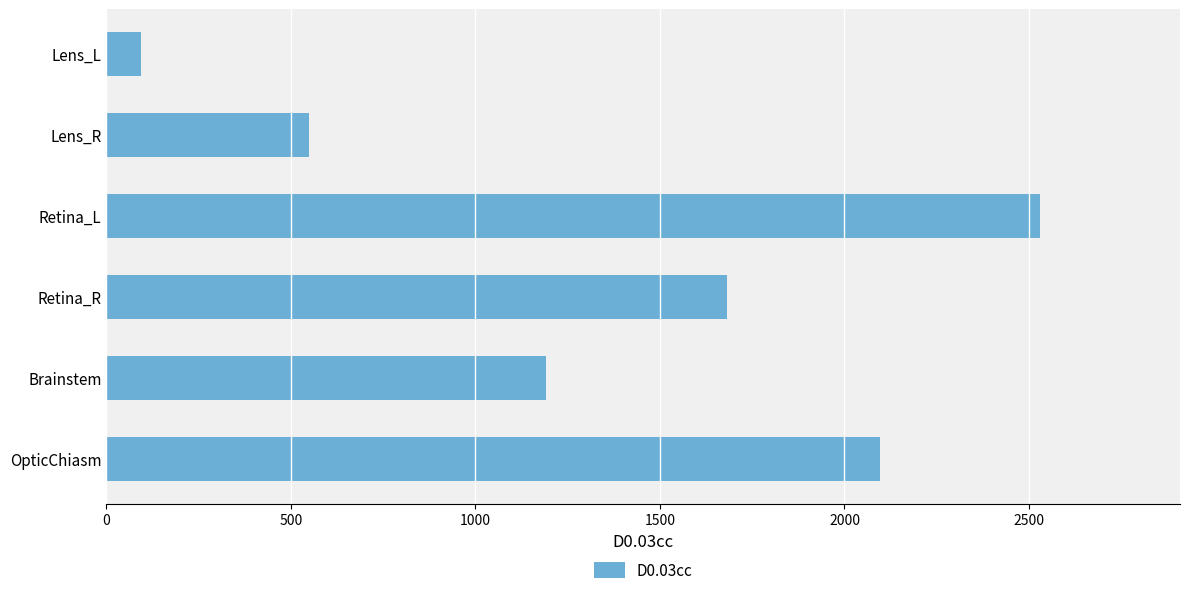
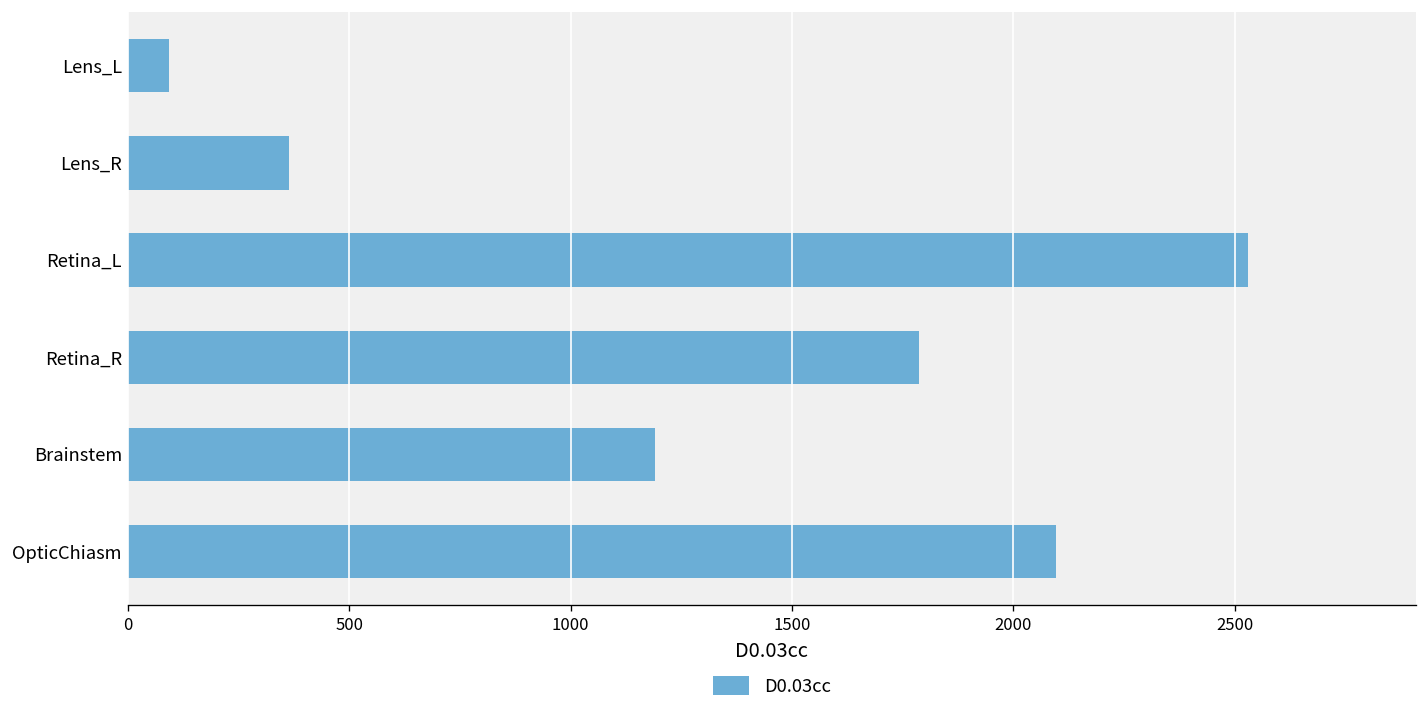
  {
    "Lens_L": 90,
-   "Lens_R": 550,
+   "Lens_R": 360,
    "Retina_L": 2530,
-   "Retina_R": 1680,
+   "Retina_R": 1790,
    "Brainstem": 1190,
    "OpticChiasm": 2100
  }
